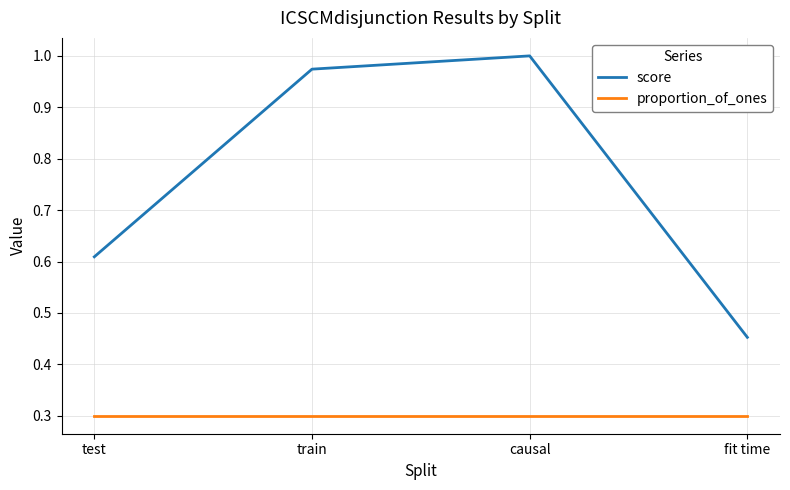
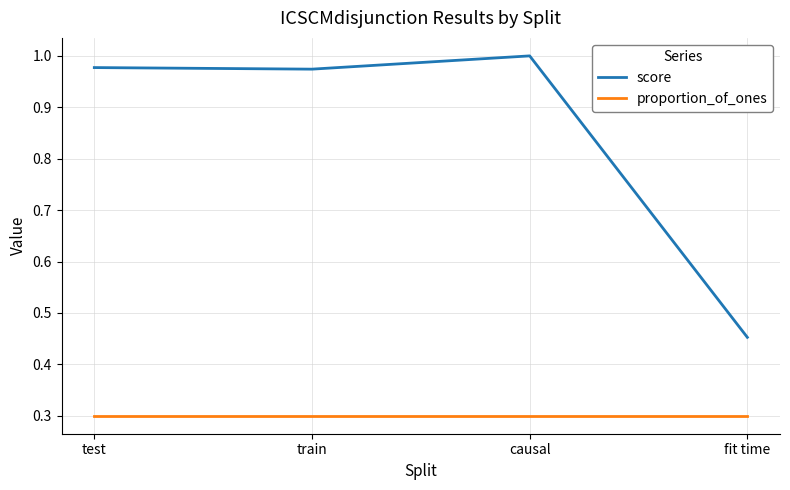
  {
    "score": {
-     "test": 0.61,
+     "test": 0.98,
      "train": 0.97,
      "causal": 1.00,
      "fit time": 0.45
    },
    "proportion_of_ones": {
      "test": 0.30,
      "train": 0.30,
      "causal": 0.30,
      "fit time": 0.30
    }
  }
